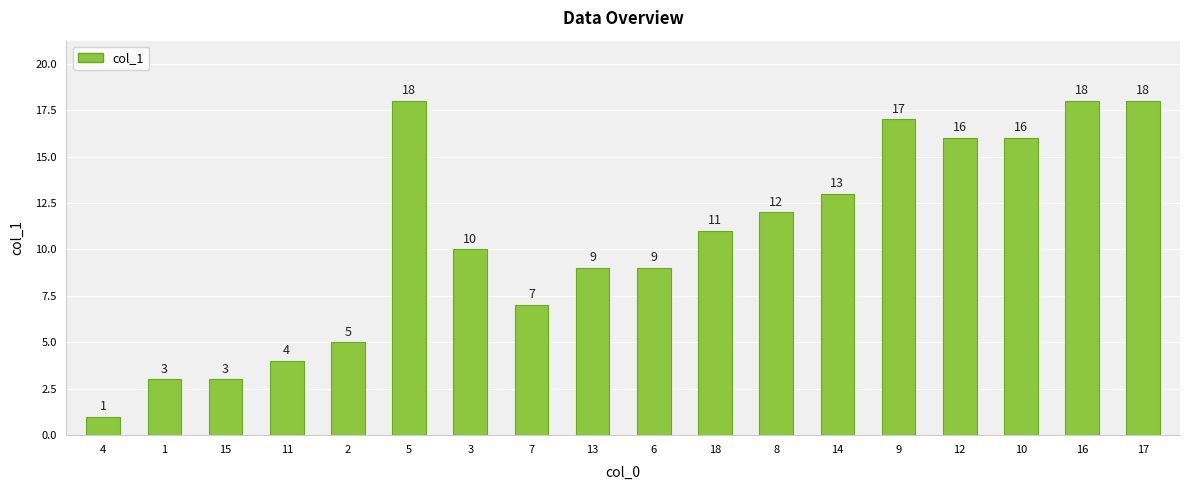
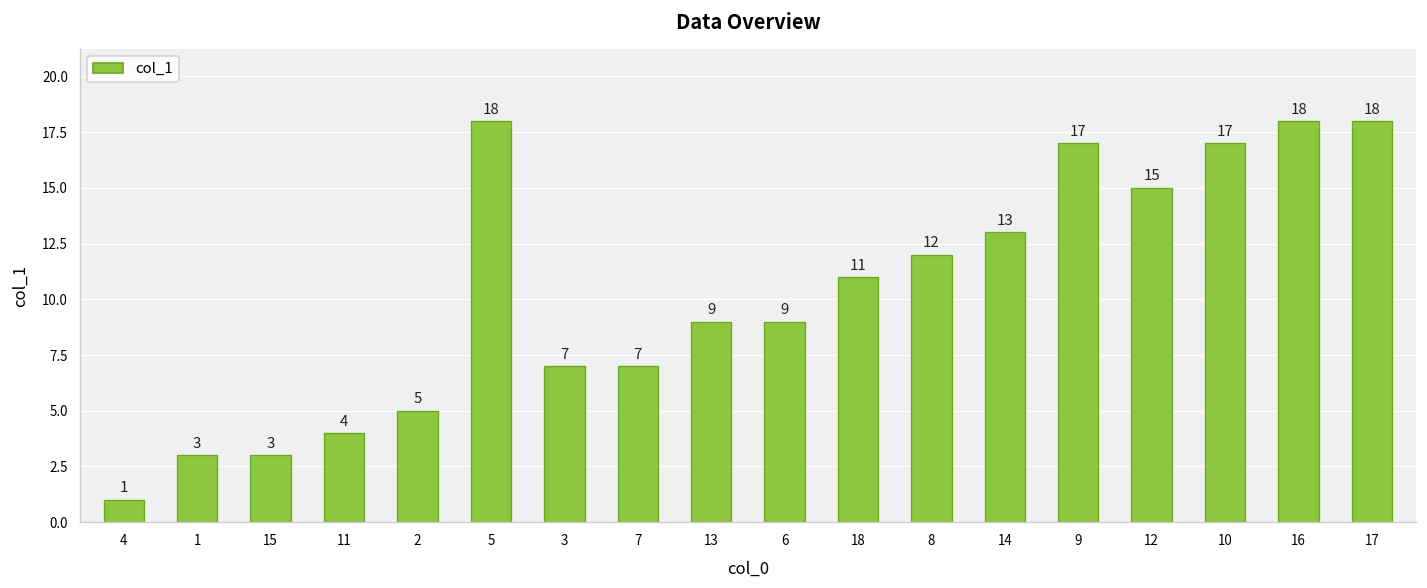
  {
    "4": 1,
    "1": 3,
    "15": 3,
    "11": 4,
    "2": 5,
    "5": 18,
-   "3": 10,
+   "3": 7,
    "7": 7,
    "13": 9,
    "6": 9,
    "18": 11,
    "8": 12,
    "14": 13,
    "9": 17,
-   "12": 16,
-   "10": 16,
+   "12": 15,
+   "10": 17,
    "16": 18,
    "17": 18
  }
